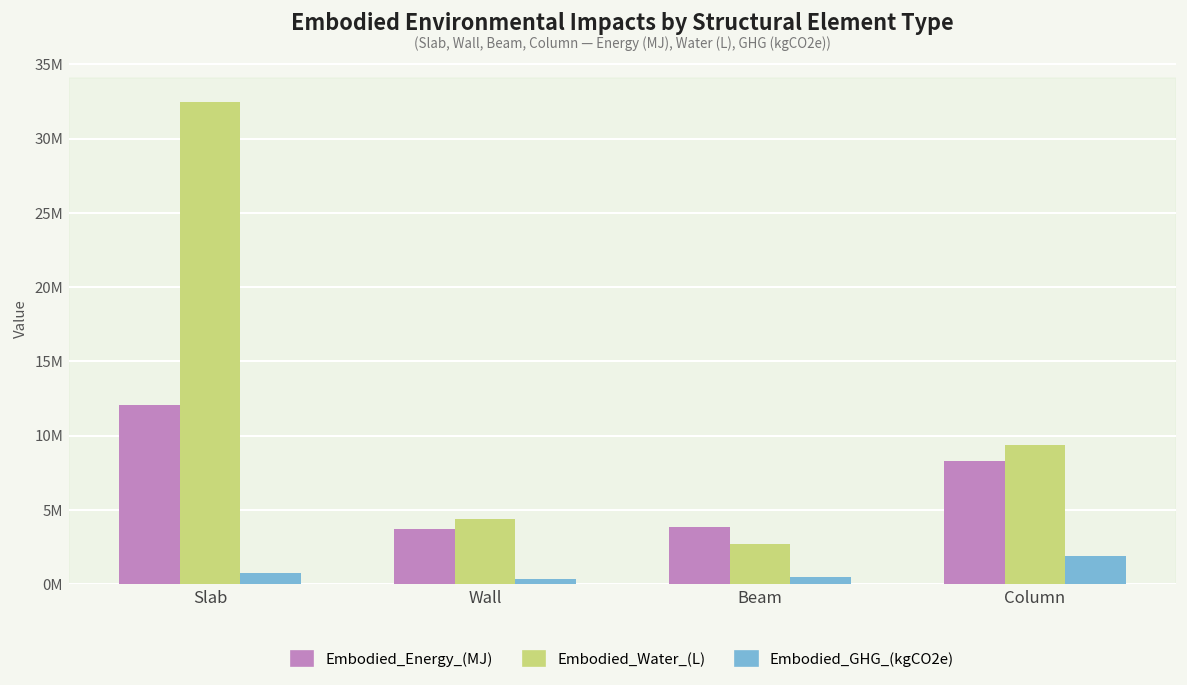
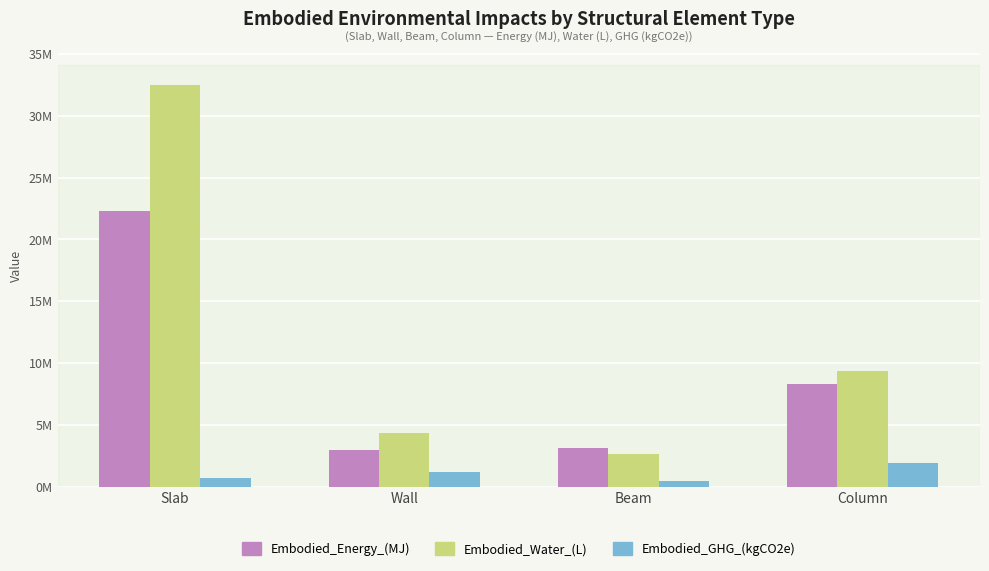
  {
    "Embodied_Energy_(MJ)": {
-     "Slab": 12100000,
-     "Wall": 3700000,
-     "Beam": 3800000,
+     "Slab": 22300000,
+     "Wall": 3000000,
+     "Beam": 3100000,
      "Column": 8300000
    },
    "Embodied_Water_(L)": {
      "Slab": 32400000,
      "Wall": 4400000,
      "Beam": 2700000,
      "Column": 9400000
    },
    "Embodied_GHG_(kgCO2e)": {
      "Slab": 700000,
-     "Wall": 300000,
+     "Wall": 1200000,
      "Beam": 500000,
      "Column": 1900000
    }
  }
